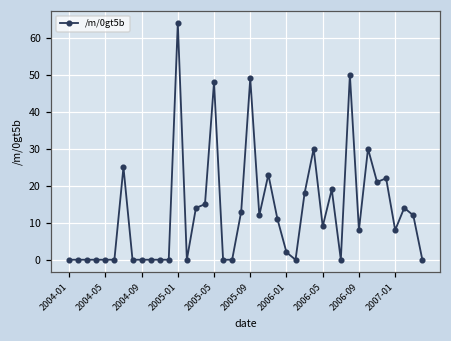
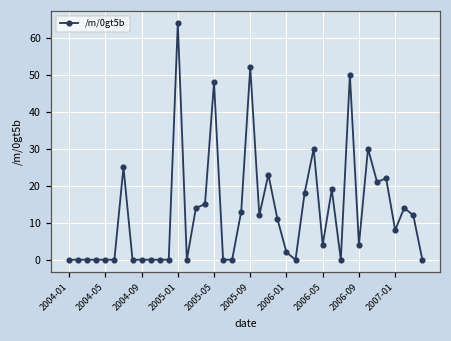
  {
    "2004-01": 0,
    "2004-05": 0,
    "2004-09": 0,
    "2005-01": 64,
    "2005-05": 48,
-   "2005-09": 49,
+   "2005-09": 52,
    "2006-01": 2,
-   "2006-05": 9,
-   "2006-09": 8,
+   "2006-05": 4,
+   "2006-09": 4,
    "2007-01": 8
  }
